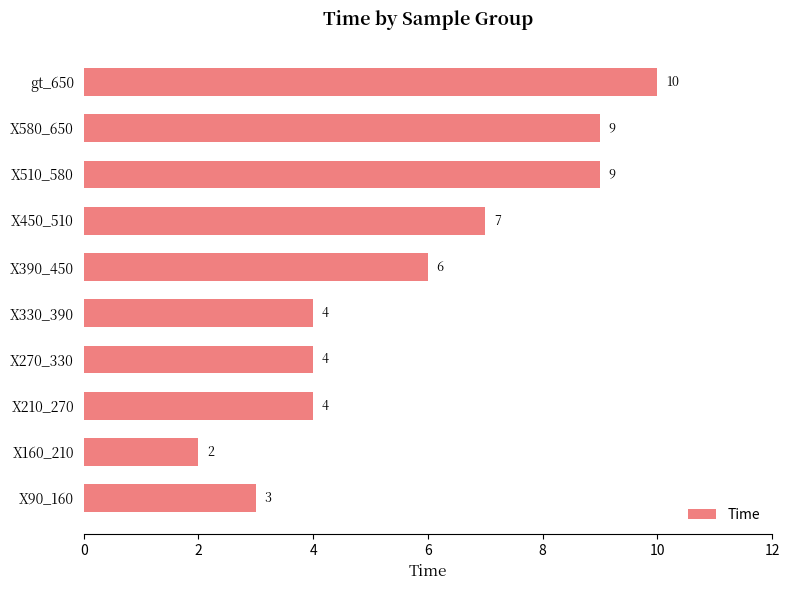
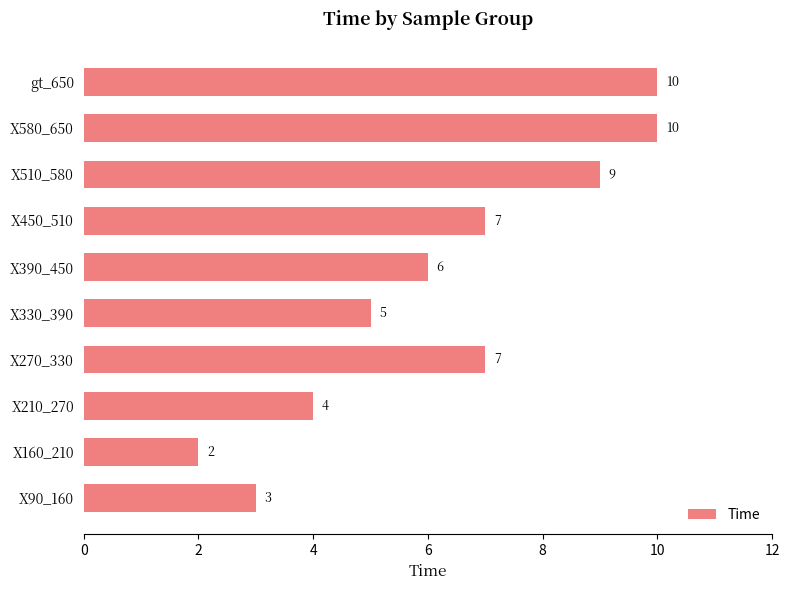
  {
    "gt_650": 10,
-   "X580_650": 9,
+   "X580_650": 10,
    "X510_580": 9,
    "X450_510": 7,
    "X390_450": 6,
-   "X330_390": 4,
-   "X270_330": 4,
+   "X330_390": 5,
+   "X270_330": 7,
    "X210_270": 4,
    "X160_210": 2,
    "X90_160": 3
  }
